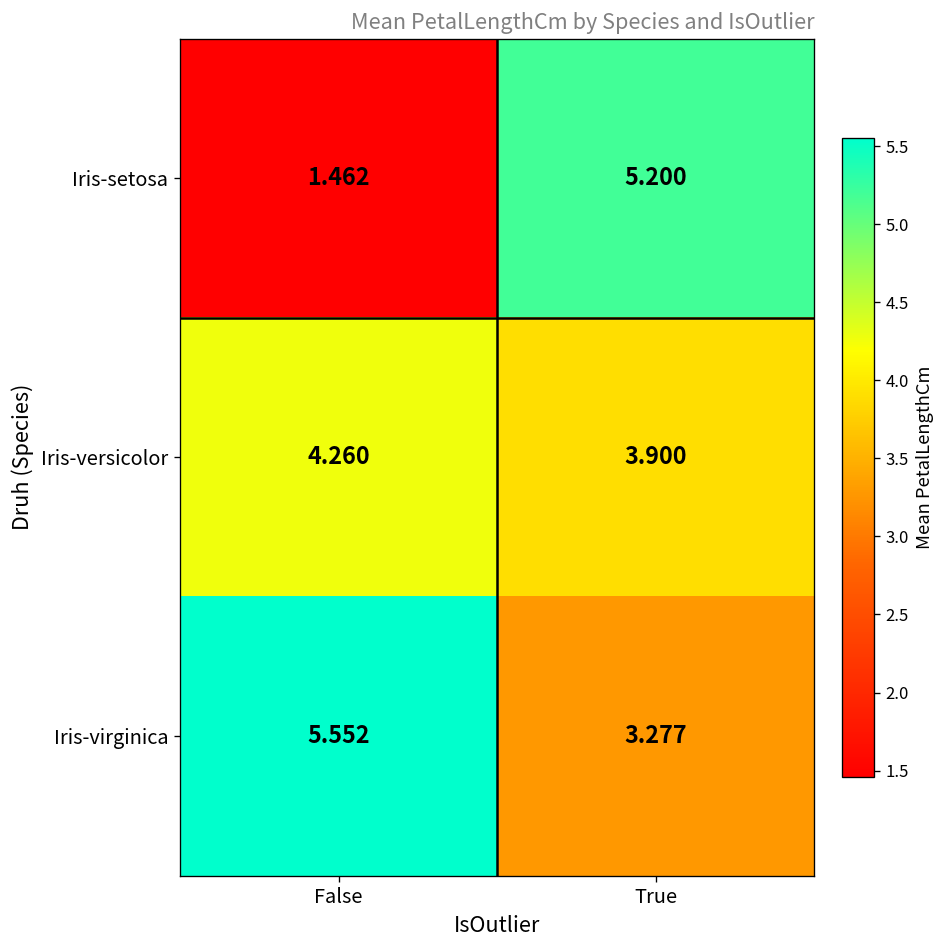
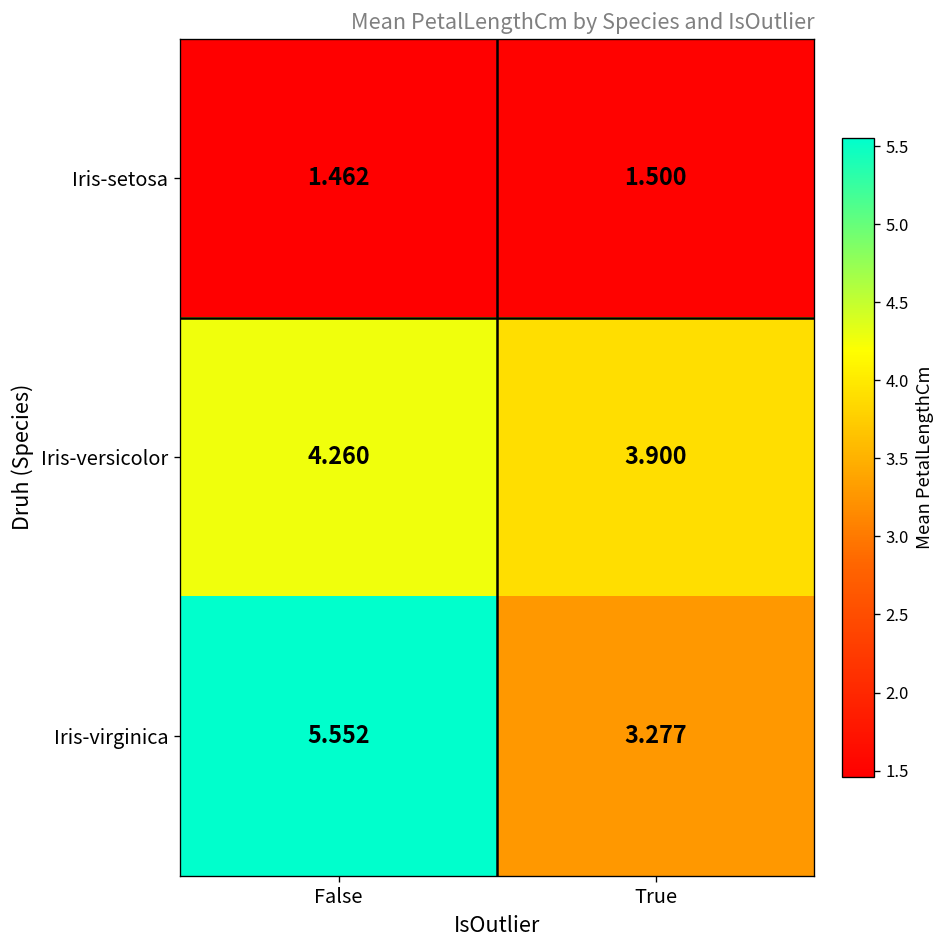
  {
    "Iris-setosa": {
      "False": 1.462,
-     "True": 5.200
+     "True": 1.500
    },
    "Iris-versicolor": {
      "False": 4.260,
      "True": 3.900
    },
    "Iris-virginica": {
      "False": 5.552,
      "True": 3.277
    }
  }
